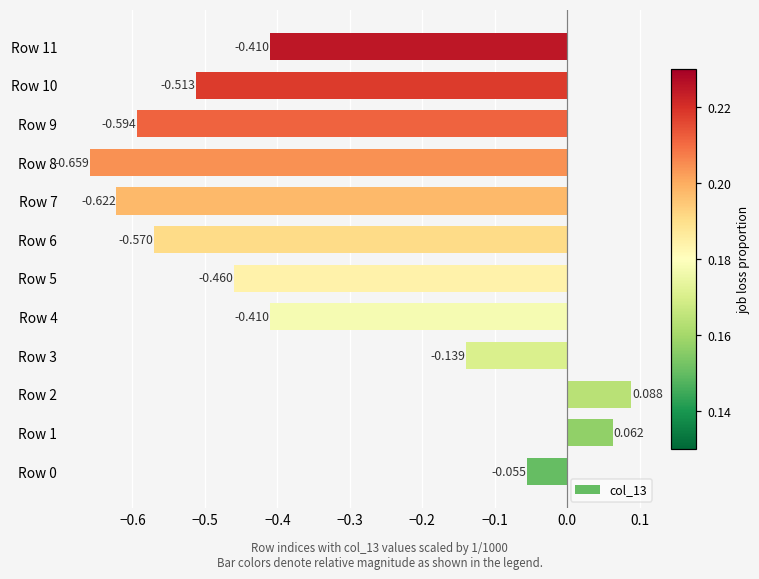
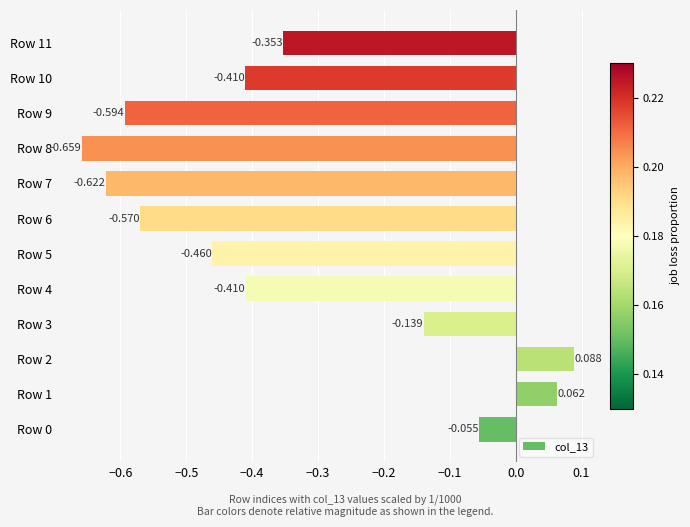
  {
-   "Row 11": -0.410,
-   "Row 10": -0.513,
+   "Row 11": -0.353,
+   "Row 10": -0.410,
    "Row 9": -0.594,
    "Row 8": -0.659,
    "Row 7": -0.622,
    "Row 6": -0.570,
    "Row 5": -0.460,
    "Row 4": -0.410,
    "Row 3": -0.139,
    "Row 2": 0.088,
    "Row 1": 0.062,
    "Row 0": -0.055
  }
